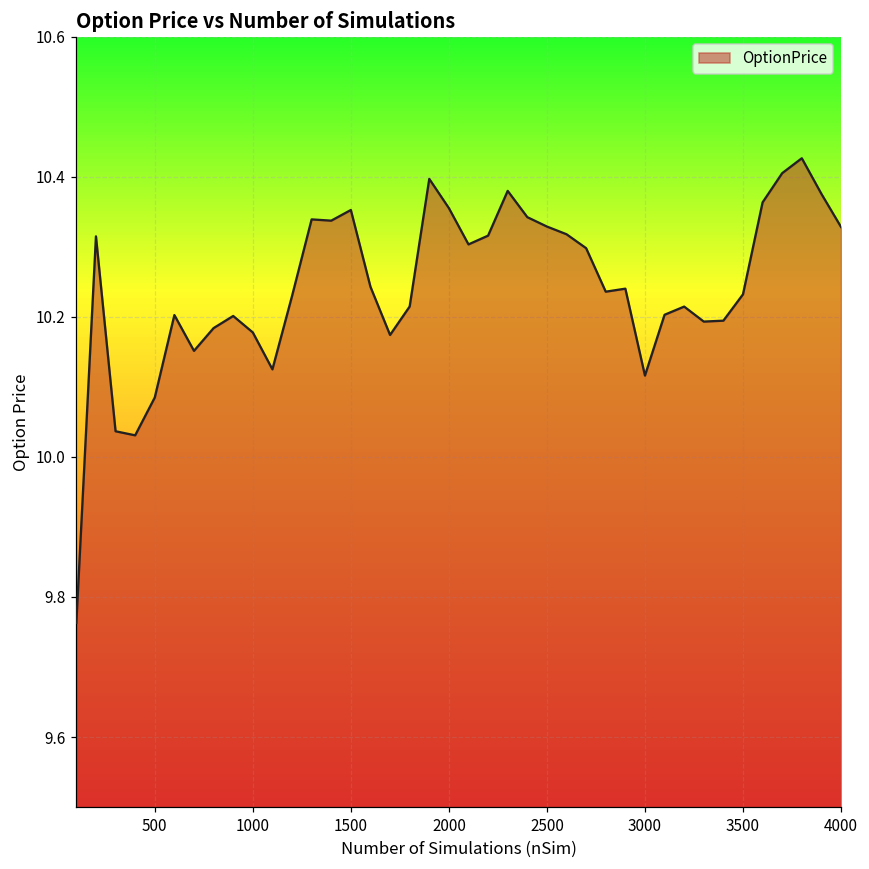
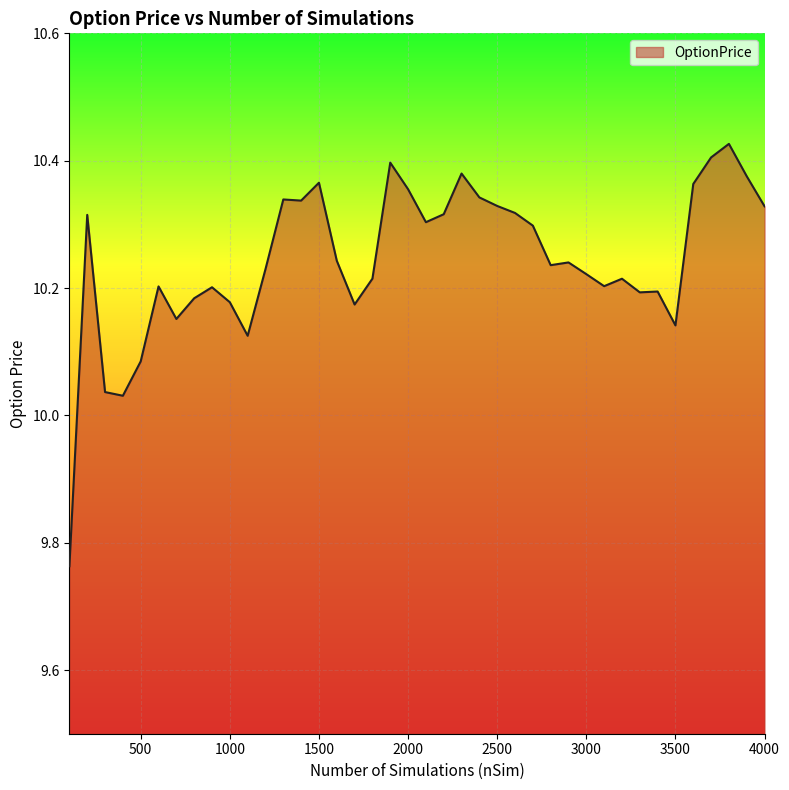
  {
    "500": 10.08,
    "1000": 10.18,
-   "1500": 10.35,
+   "1500": 10.37,
    "2000": 10.36,
    "2500": 10.33,
-   "3000": 10.12,
-   "3500": 10.23,
+   "3000": 10.22,
+   "3500": 10.14,
    "4000": 10.33
  }
